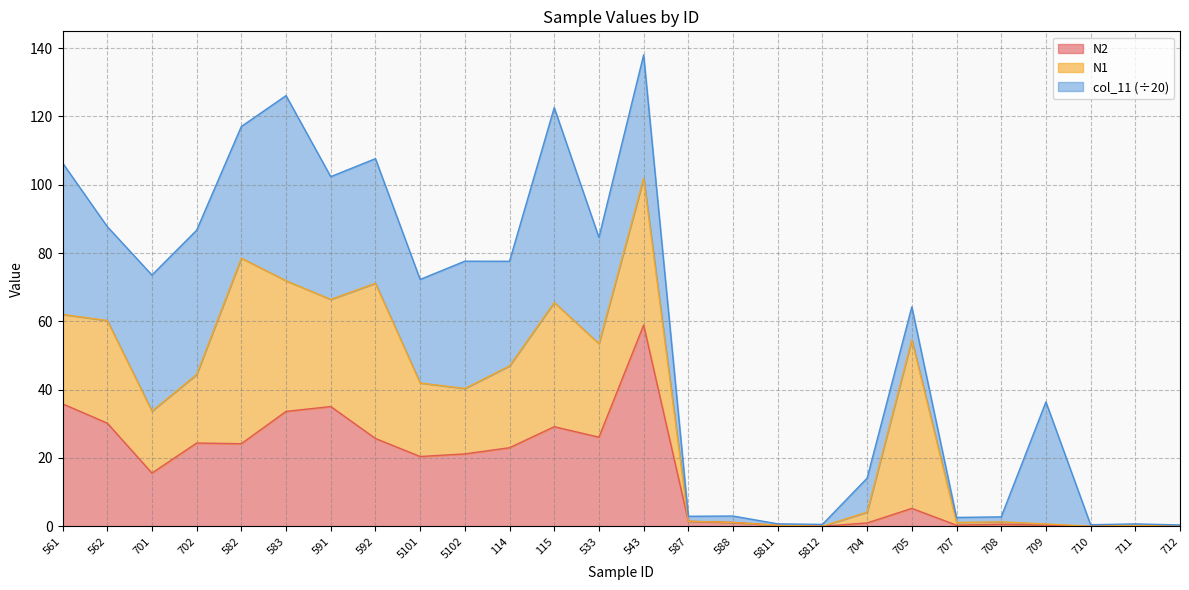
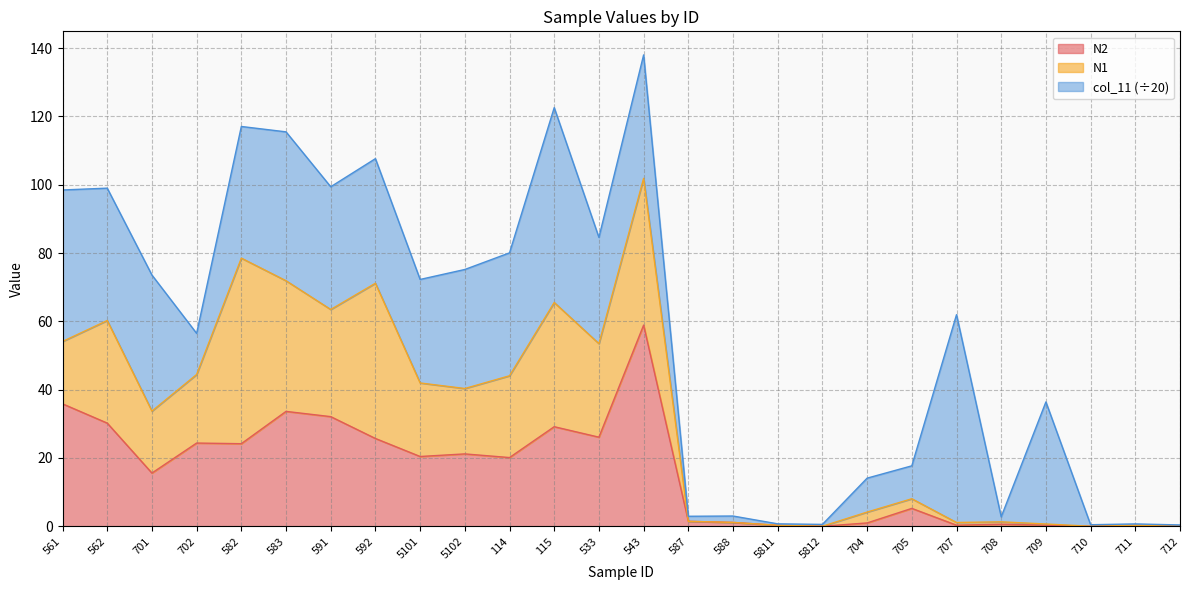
  {
    "N2": {
      "561": 36,
      "562": 30,
      "701": 16,
      "702": 24,
      "582": 24,
      "583": 34,
-     "591": 35,
+     "591": 32,
      "592": 26,
      "5101": 20,
      "5102": 21,
-     "114": 23,
+     "114": 20,
      "115": 29,
      "533": 26,
      "543": 59,
      "704": 1,
      "705": 5,
      "707": 0
    },
    "N1": {
-     "561": 26,
+     "561": 18,
      "562": 30,
      "701": 18,
      "702": 20,
      "582": 54,
      "583": 38,
      "591": 31,
      "592": 45,
      "5101": 22,
      "5102": 19,
      "114": 24,
      "115": 36,
      "533": 27,
      "543": 43,
      "704": 3,
-     "705": 49,
+     "705": 3,
      "707": 1
    },
    "col_11 (÷20)": {
      "561": 44,
-     "562": 28,
+     "562": 39,
      "701": 40,
-     "702": 42,
+     "702": 12,
      "582": 39,
-     "583": 54,
+     "583": 44,
      "591": 36,
      "592": 36,
      "5101": 30,
-     "5102": 37,
-     "114": 31,
+     "5102": 35,
+     "114": 36,
      "115": 57,
      "533": 31,
      "543": 36,
      "587": 1,
      "588": 2,
      "704": 10,
      "705": 10,
-     "707": 1,
+     "707": 61,
      "708": 1,
      "709": 36
    }
  }
